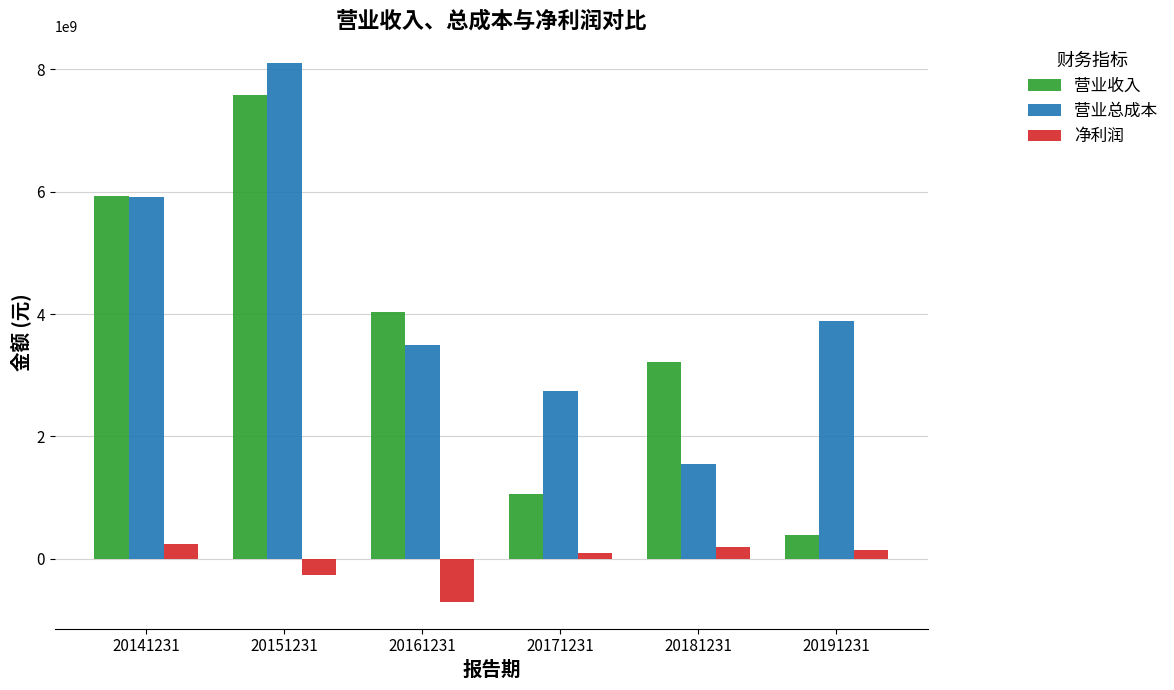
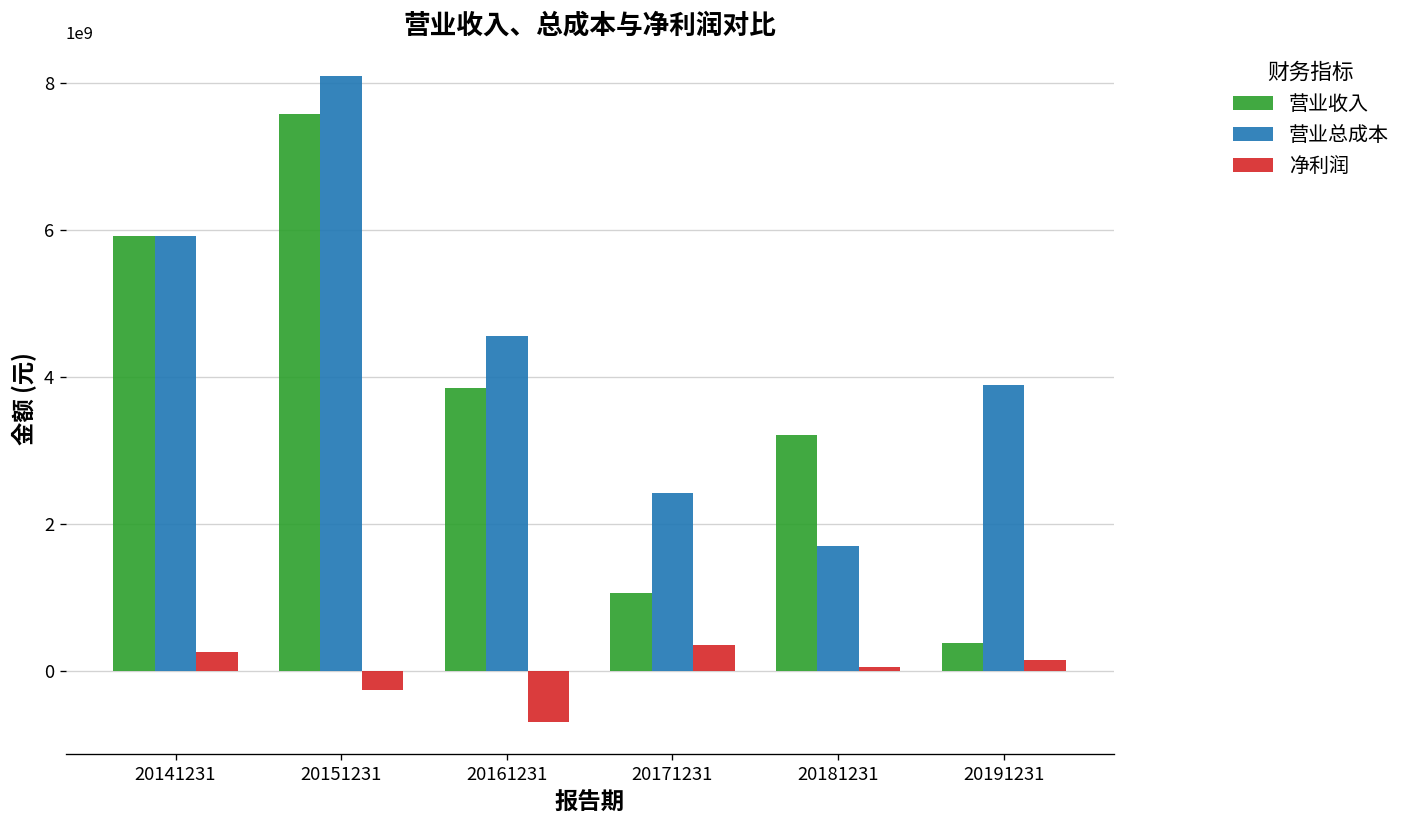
  {
    "营业收入": {
      "20141231": 5900000000,
      "20151231": 7600000000,
-     "20161231": 4000000000,
+     "20161231": 3900000000,
      "20171231": 1100000000,
      "20181231": 3200000000,
      "20191231": 400000000
    },
    "营业总成本": {
      "20141231": 5900000000,
      "20151231": 8100000000,
-     "20161231": 3500000000,
-     "20171231": 2700000000,
-     "20181231": 1600000000,
+     "20161231": 4600000000,
+     "20171231": 2400000000,
+     "20181231": 1700000000,
      "20191231": 3900000000
    },
    "净利润": {
      "20141231": 200000000,
      "20151231": -300000000,
      "20161231": -700000000,
-     "20171231": 100000000,
-     "20181231": 200000000,
+     "20171231": 300000000,
+     "20181231": 0,
      "20191231": 100000000
    }
  }
